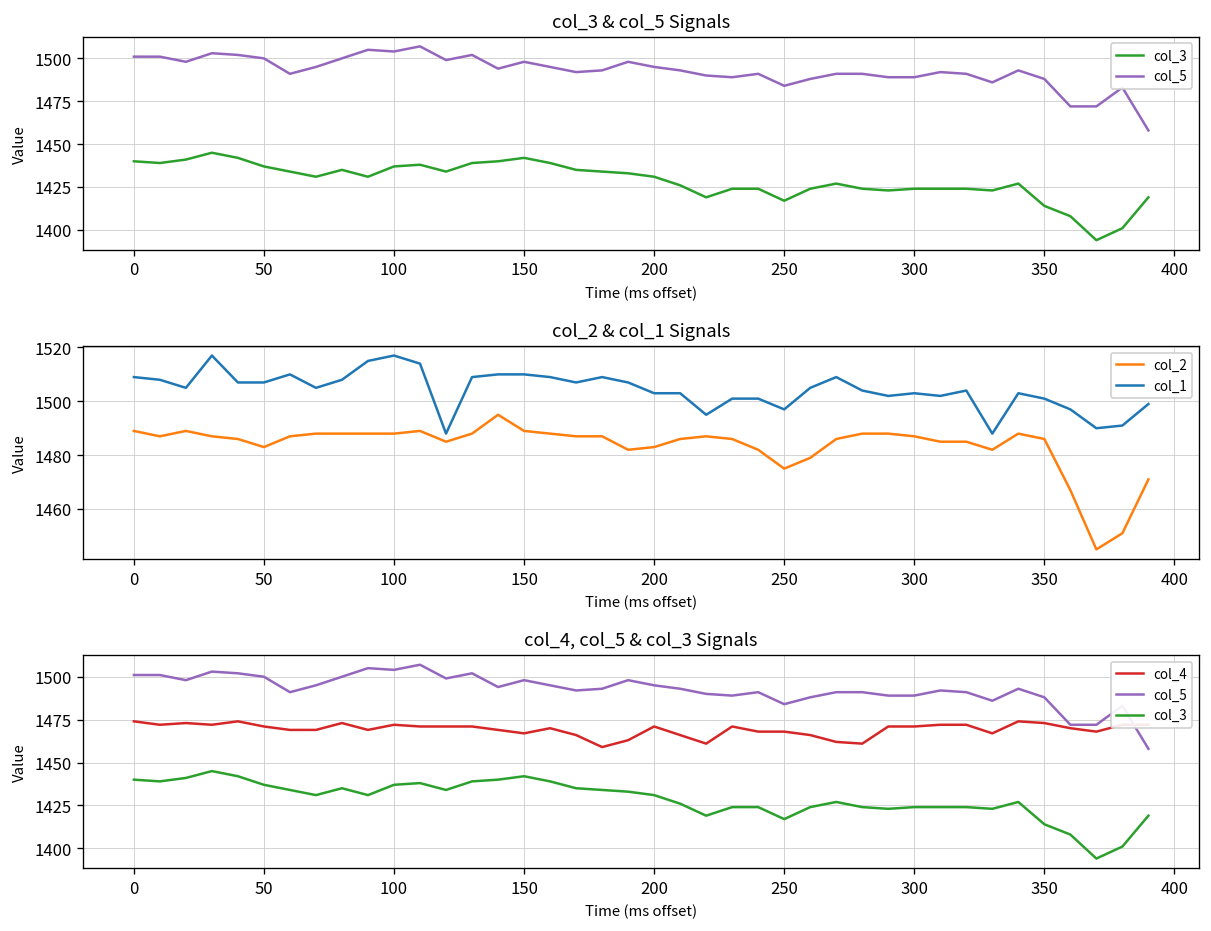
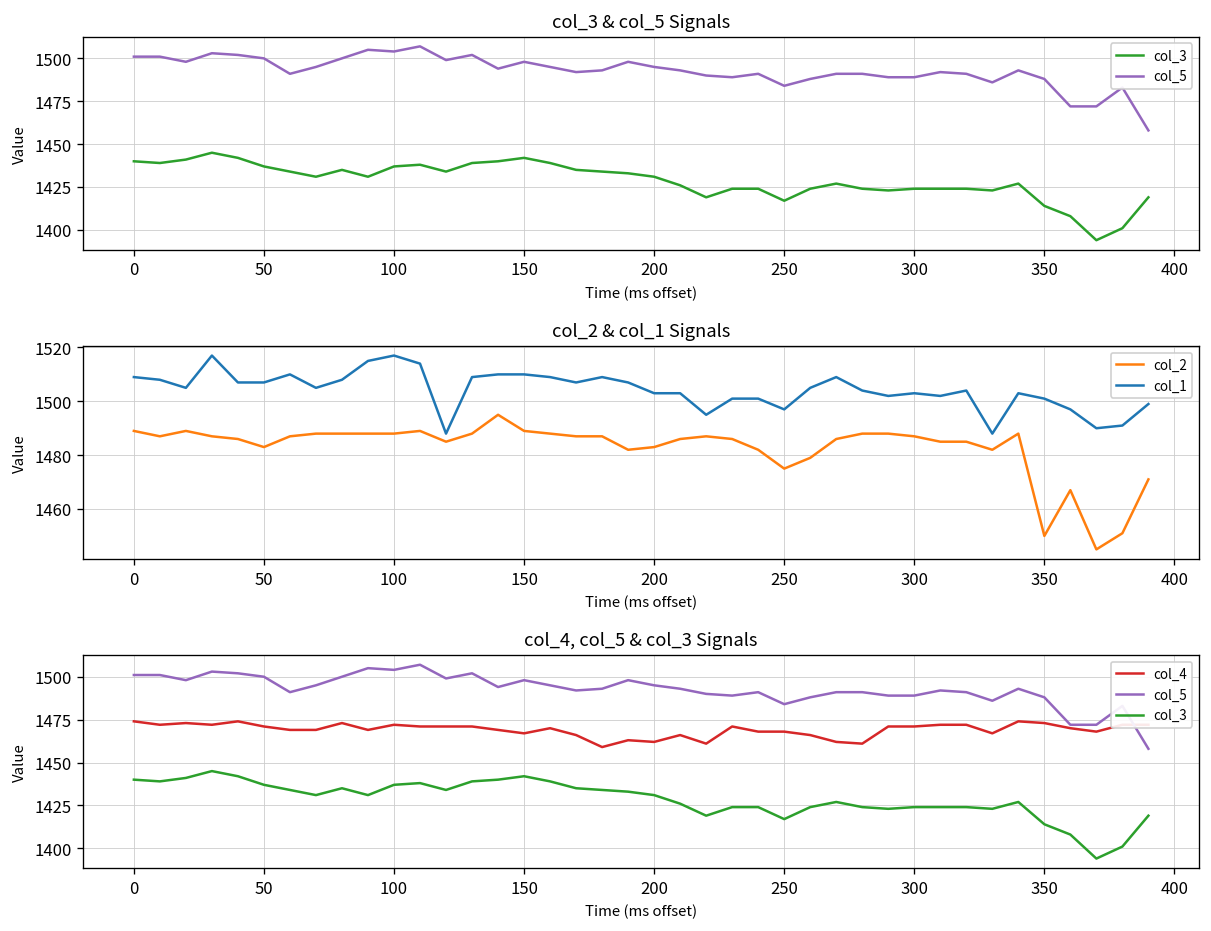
  {
    "col_3 & col_5 Signals": {
      "col_3": {
        "0": 1440,
        "50": 1437,
        "100": 1437,
        "150": 1442,
        "200": 1431,
        "250": 1417,
        "300": 1424,
        "350": 1414
      },
      "col_5": {
        "0": 1501,
        "50": 1500,
        "100": 1504,
        "150": 1498,
        "200": 1495,
        "250": 1484,
        "300": 1489,
        "350": 1488
      }
    },
    "col_2 & col_1 Signals": {
      "col_2": {
        "0": 1489,
        "50": 1483,
        "100": 1488,
        "150": 1489,
        "200": 1483,
        "250": 1475,
        "300": 1487,
-       "350": 1486
+       "350": 1450
      },
      "col_1": {
        "0": 1509,
        "50": 1507,
        "100": 1517,
        "150": 1510,
        "200": 1503,
        "250": 1497,
        "300": 1503,
        "350": 1501
      }
    },
    "col_4, col_5 & col_3 Signals": {
      "col_4": {
        "0": 1474,
        "50": 1471,
        "100": 1472,
        "150": 1467,
-       "200": 1471,
+       "200": 1462,
        "250": 1468,
        "300": 1471,
        "350": 1473
      },
      "col_5": {
        "0": 1501,
        "50": 1500,
        "100": 1504,
        "150": 1498,
        "200": 1495,
        "250": 1484,
        "300": 1489,
        "350": 1488
      },
      "col_3": {
        "0": 1440,
        "50": 1437,
        "100": 1437,
        "150": 1442,
        "200": 1431,
        "250": 1417,
        "300": 1424,
        "350": 1414
      }
    }
  }
